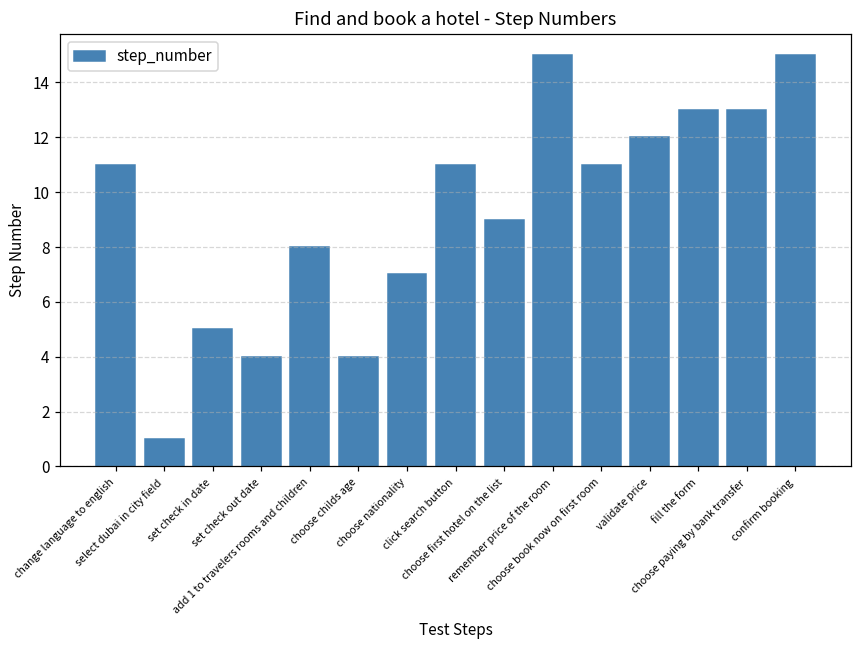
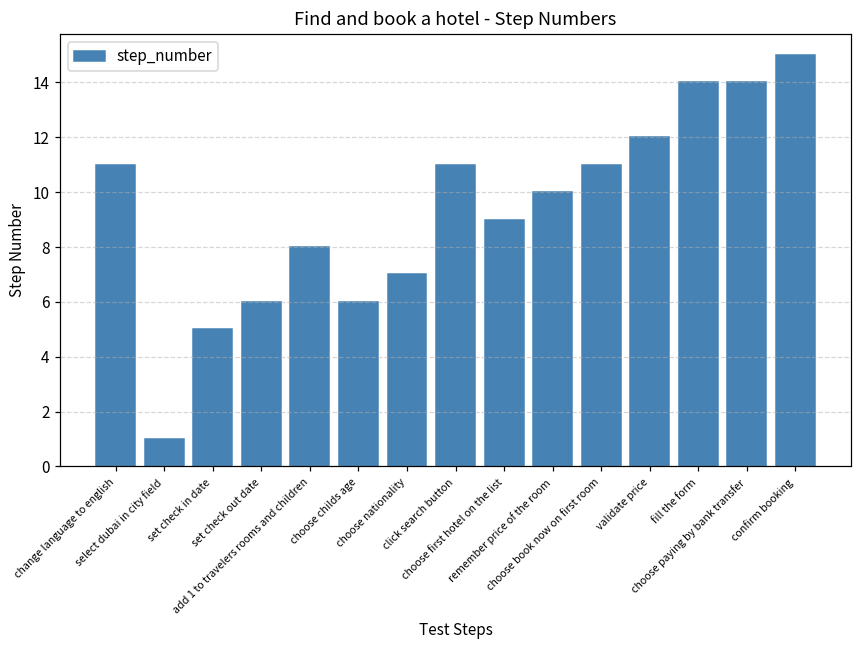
  {
    "change language to english": 11,
    "select dubai in city field": 1,
    "set check in date": 5,
-   "set check out date": 4,
+   "set check out date": 6,
    "add 1 to travelers rooms and children": 8,
-   "choose childs age": 4,
+   "choose childs age": 6,
    "choose nationality": 7,
    "click search button": 11,
    "choose first hotel on the list": 9,
-   "remember price of the room": 15,
+   "remember price of the room": 10,
    "choose book now on first room": 11,
    "validate price": 12,
-   "fill the form": 13,
-   "choose paying by bank transfer": 13,
+   "fill the form": 14,
+   "choose paying by bank transfer": 14,
    "confirm booking": 15
  }
